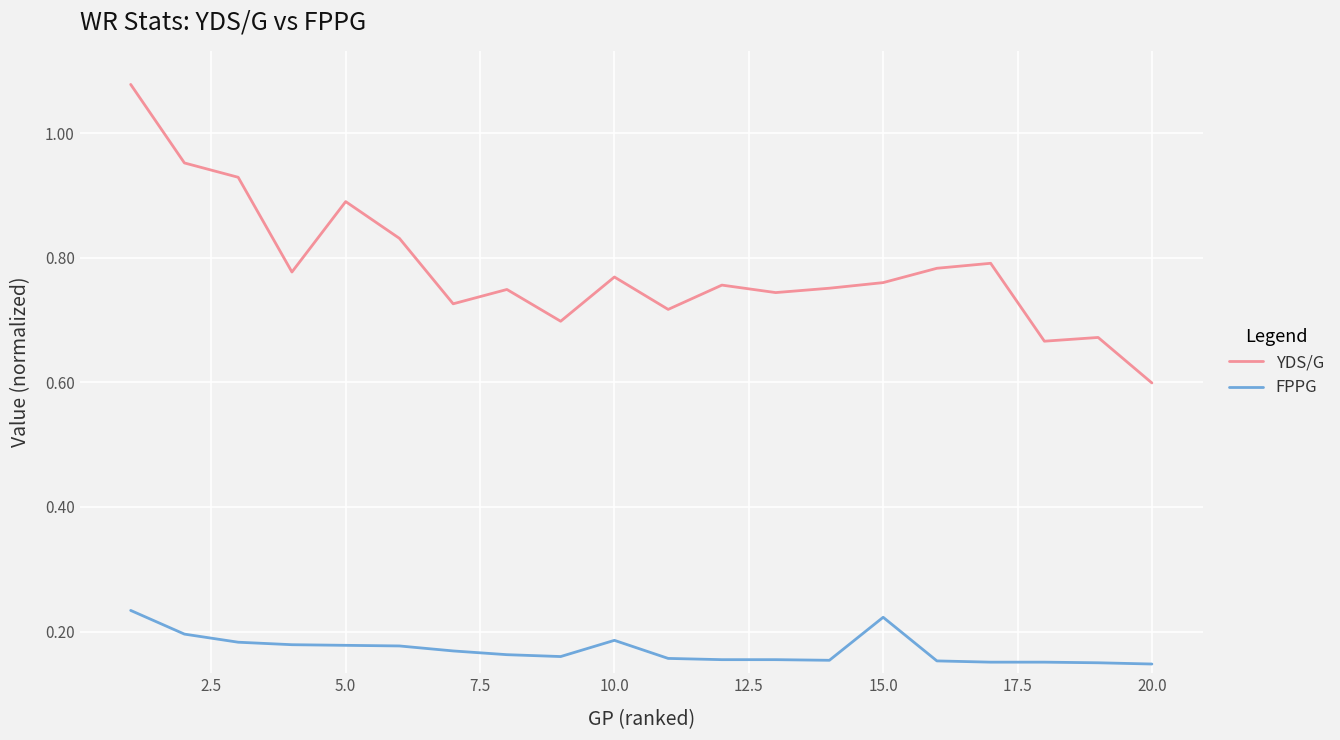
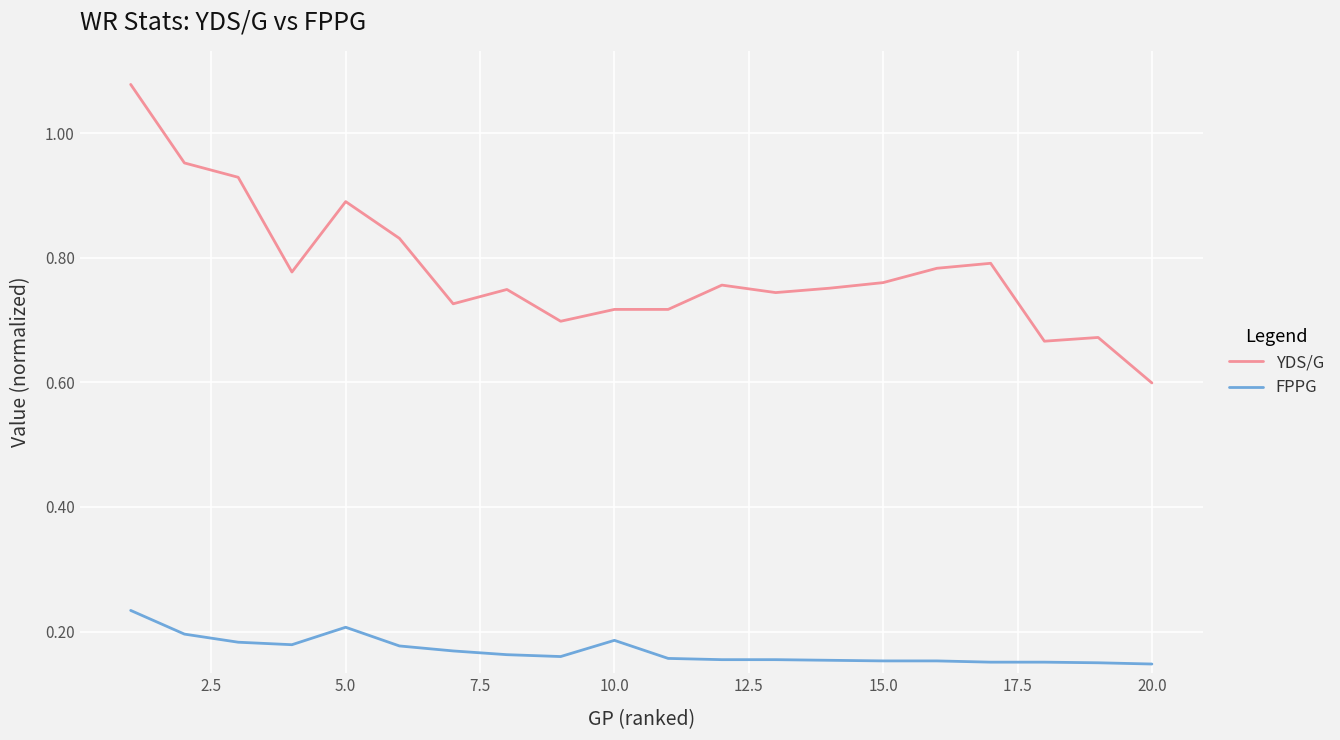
  {
    "YDS/G": {
      "5.0": 0.89,
-     "10.0": 0.77,
+     "10.0": 0.72,
      "15.0": 0.76,
      "20.0": 0.60
    },
    "FPPG": {
-     "5.0": 0.18,
+     "5.0": 0.21,
      "10.0": 0.19,
-     "15.0": 0.22,
+     "15.0": 0.15,
      "20.0": 0.15
    }
  }
